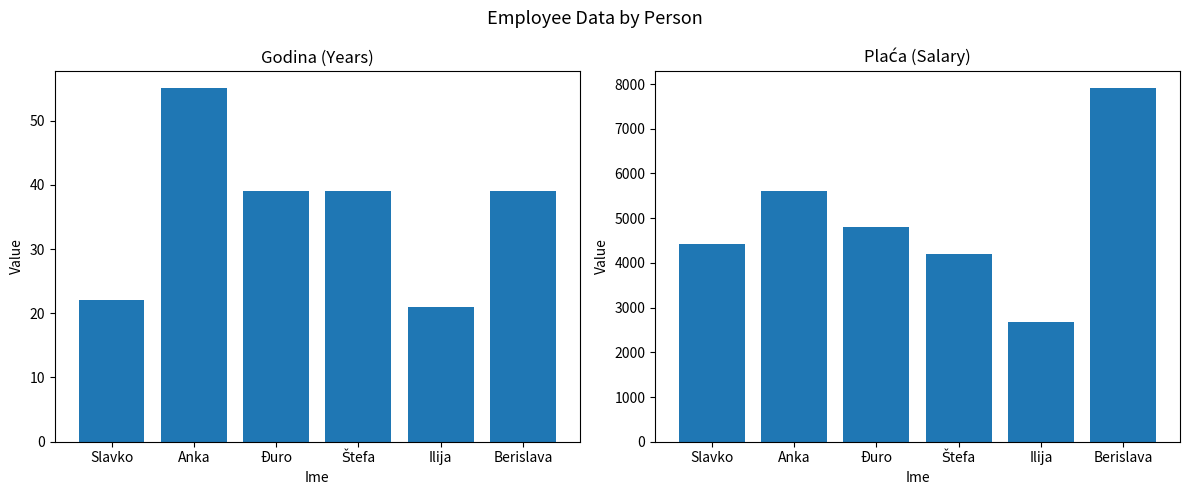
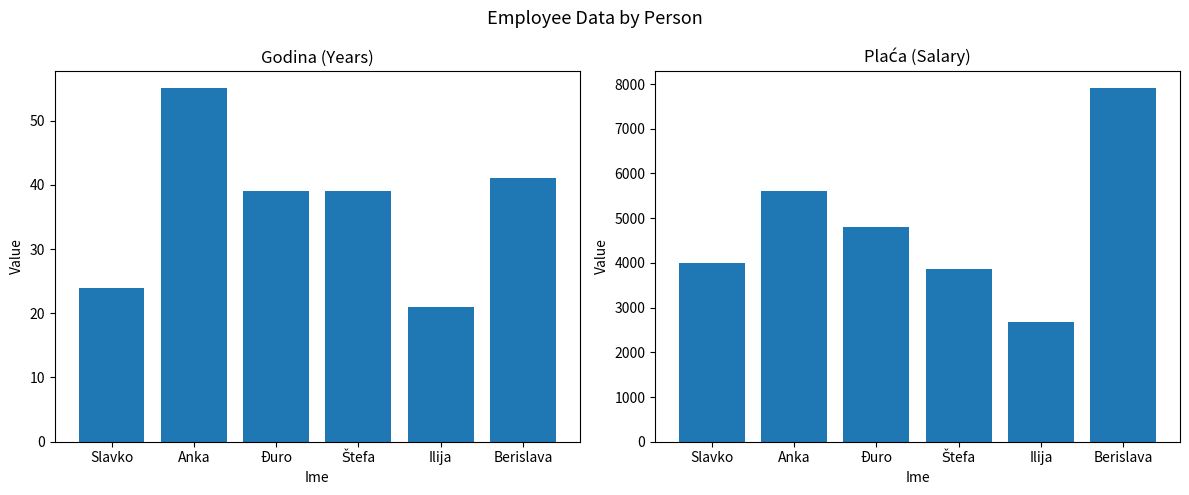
  {
    "Godina (Years)": {
-     "Slavko": 22,
+     "Slavko": 24,
      "Anka": 55,
      "Đuro": 39,
      "Štefa": 39,
      "Ilija": 21,
-     "Berislava": 39
+     "Berislava": 41
    },
    "Plaća (Salary)": {
-     "Slavko": 4400,
+     "Slavko": 4000,
      "Anka": 5600,
      "Đuro": 4800,
-     "Štefa": 4200,
+     "Štefa": 3900,
      "Ilija": 2700,
      "Berislava": 7900
    }
  }
